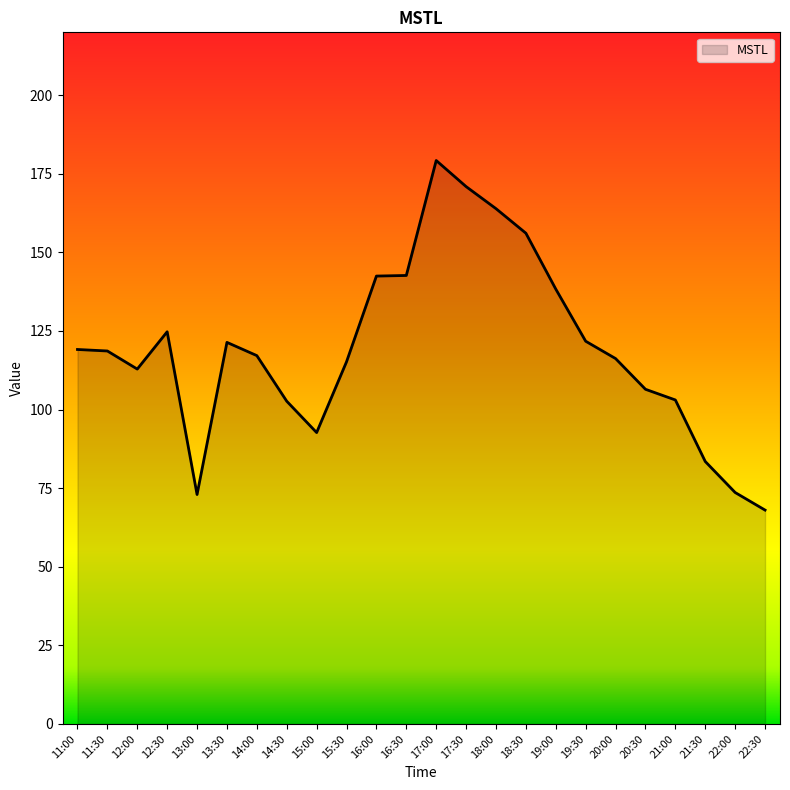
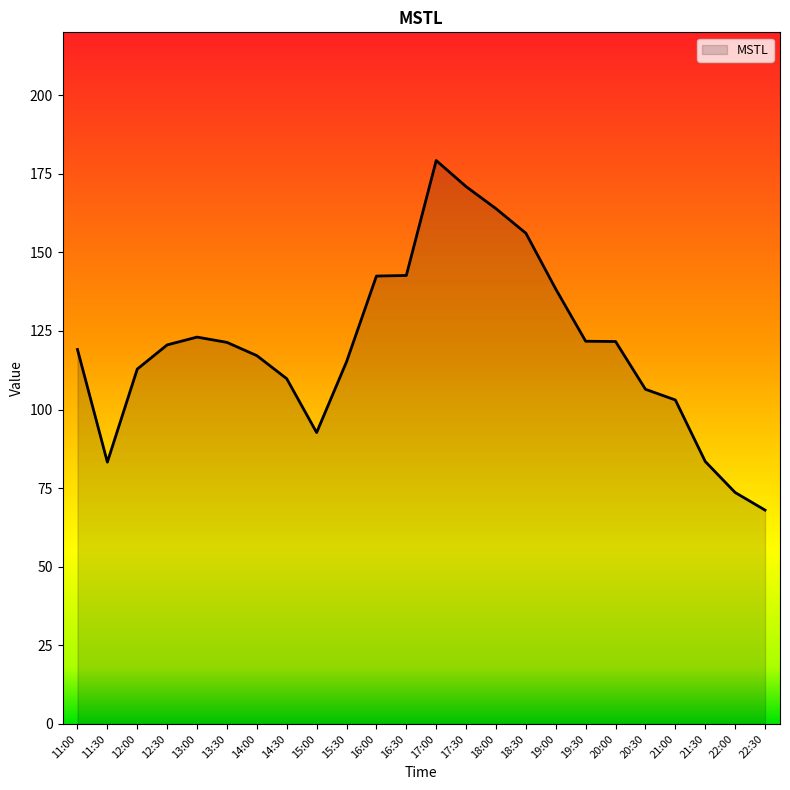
  {
    "11:00": 119,
-   "11:30": 119,
+   "11:30": 83,
    "12:00": 113,
-   "12:30": 125,
-   "13:00": 73,
+   "12:30": 121,
+   "13:00": 123,
    "13:30": 121,
    "14:00": 117,
-   "14:30": 103,
+   "14:30": 110,
    "15:00": 93,
    "15:30": 115,
    "16:00": 142,
    "16:30": 143,
    "17:00": 179,
    "17:30": 171,
    "18:00": 164,
    "18:30": 156,
    "19:00": 138,
    "19:30": 122,
-   "20:00": 116,
+   "20:00": 122,
    "20:30": 106,
    "21:00": 103,
    "21:30": 83,
    "22:00": 74,
    "22:30": 68
  }
